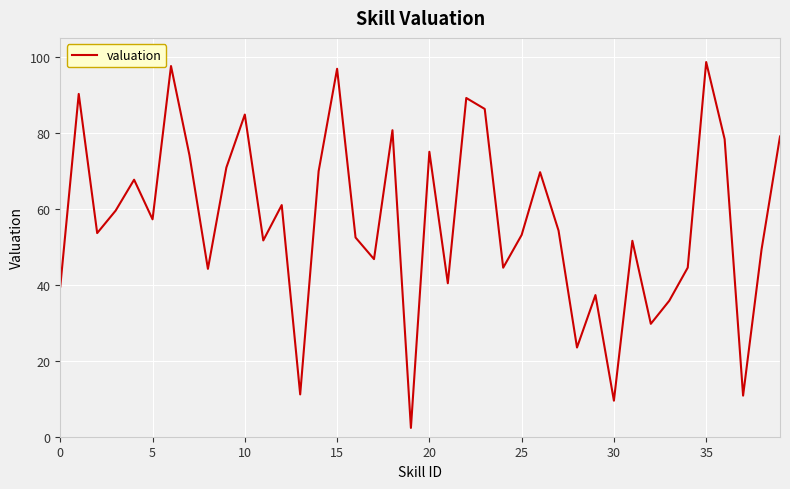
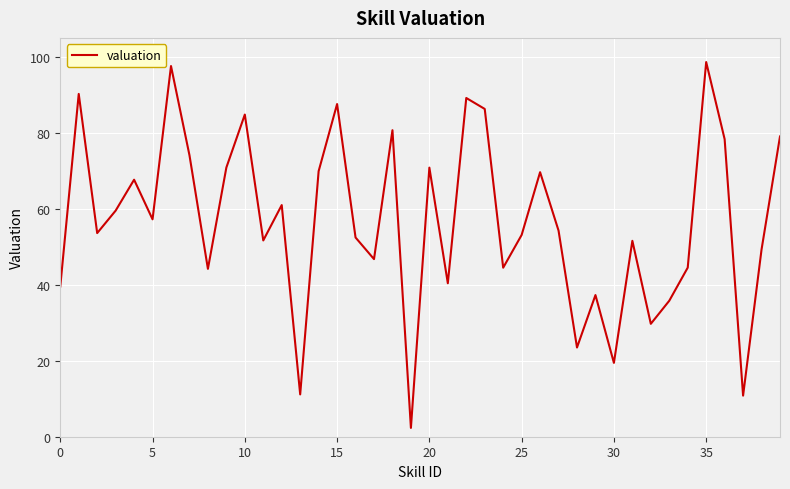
  {
    "0": 40,
    "5": 57,
    "10": 85,
-   "15": 97,
-   "20": 75,
+   "15": 88,
+   "20": 71,
    "25": 53,
-   "30": 9,
+   "30": 19,
    "35": 99
  }
